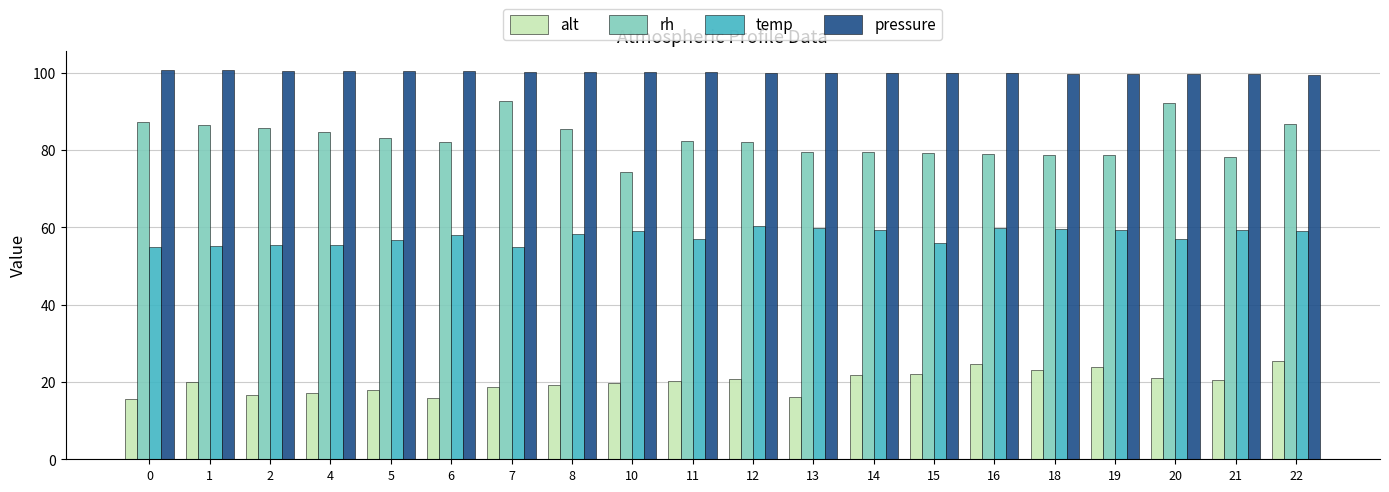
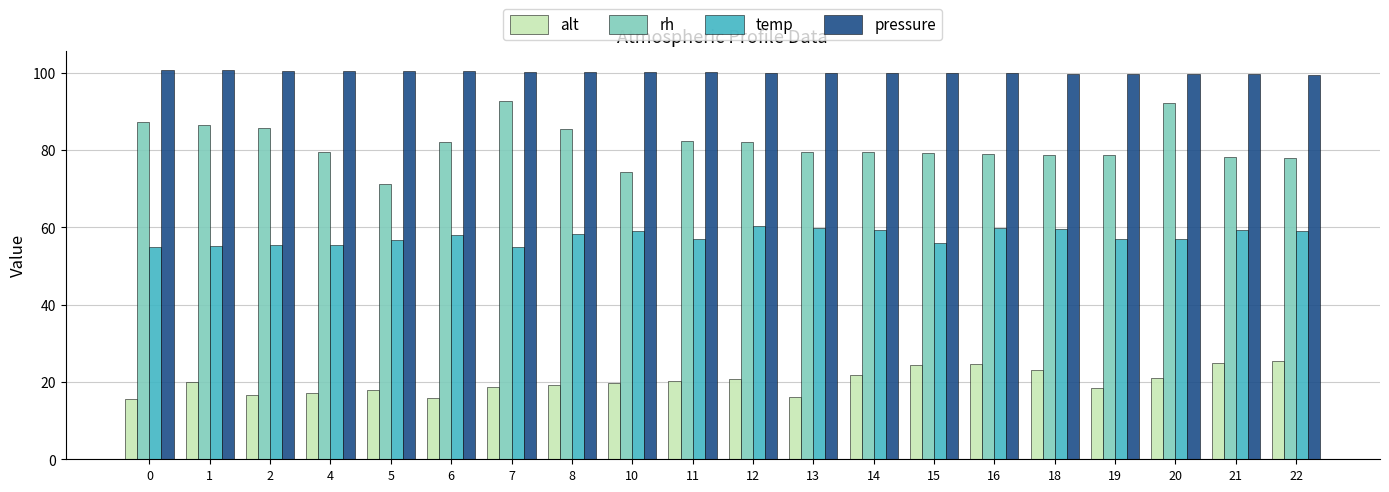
  {
    "alt": {
      "0": 16,
      "1": 20,
      "2": 17,
      "4": 17,
      "5": 18,
      "6": 16,
      "7": 19,
      "8": 19,
      "10": 20,
      "11": 20,
      "12": 21,
      "13": 16,
      "14": 22,
-     "15": 22,
+     "15": 24,
      "16": 25,
      "18": 23,
-     "19": 24,
+     "19": 19,
      "20": 21,
-     "21": 21,
+     "21": 25,
      "22": 25
    },
    "rh": {
      "0": 87,
      "1": 87,
      "2": 86,
-     "4": 85,
-     "5": 83,
+     "4": 79,
+     "5": 71,
      "6": 82,
      "7": 93,
      "8": 85,
      "10": 74,
      "11": 82,
      "12": 82,
      "13": 80,
      "14": 80,
      "15": 79,
      "16": 79,
      "18": 79,
      "19": 79,
      "20": 92,
      "21": 78,
-     "22": 87
+     "22": 78
    },
    "temp": {
      "0": 55,
      "1": 55,
      "2": 55,
      "4": 56,
      "5": 57,
      "6": 58,
      "7": 55,
      "8": 58,
      "10": 59,
      "11": 57,
      "12": 60,
      "13": 60,
      "14": 59,
      "15": 56,
      "16": 60,
      "18": 60,
-     "19": 59,
+     "19": 57,
      "20": 57,
      "21": 59,
      "22": 59
    },
    "pressure": {
      "0": 101,
      "1": 101,
      "2": 101,
      "4": 100,
      "5": 100,
      "6": 100,
      "7": 100,
      "8": 100,
      "10": 100,
      "11": 100,
      "12": 100,
      "13": 100,
      "14": 100,
      "15": 100,
      "16": 100,
      "18": 100,
      "19": 100,
      "20": 100,
      "21": 100,
      "22": 99
    }
  }
